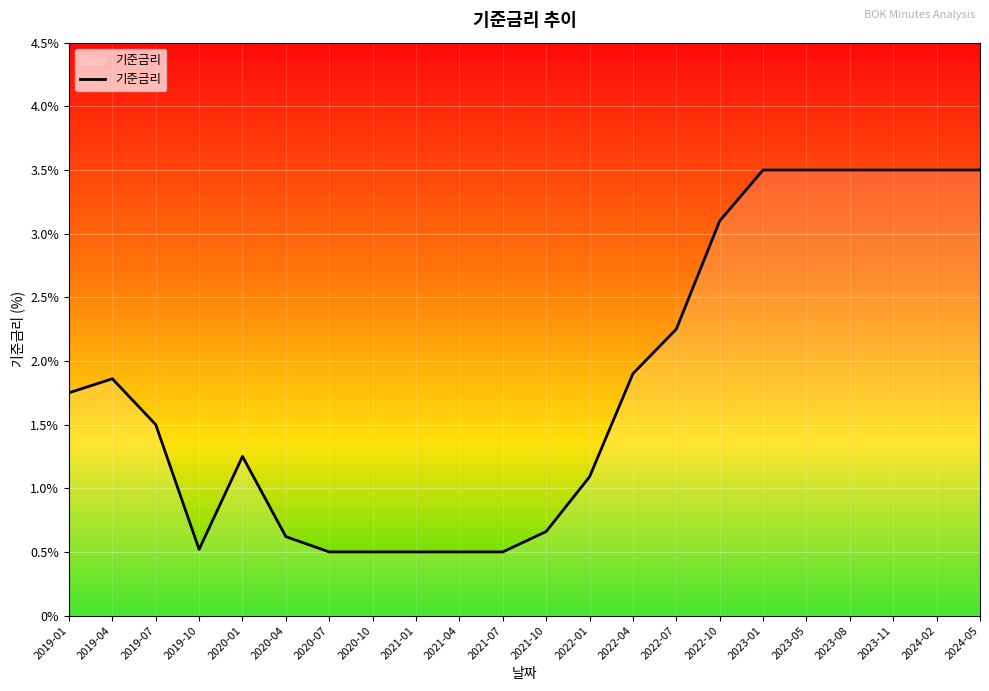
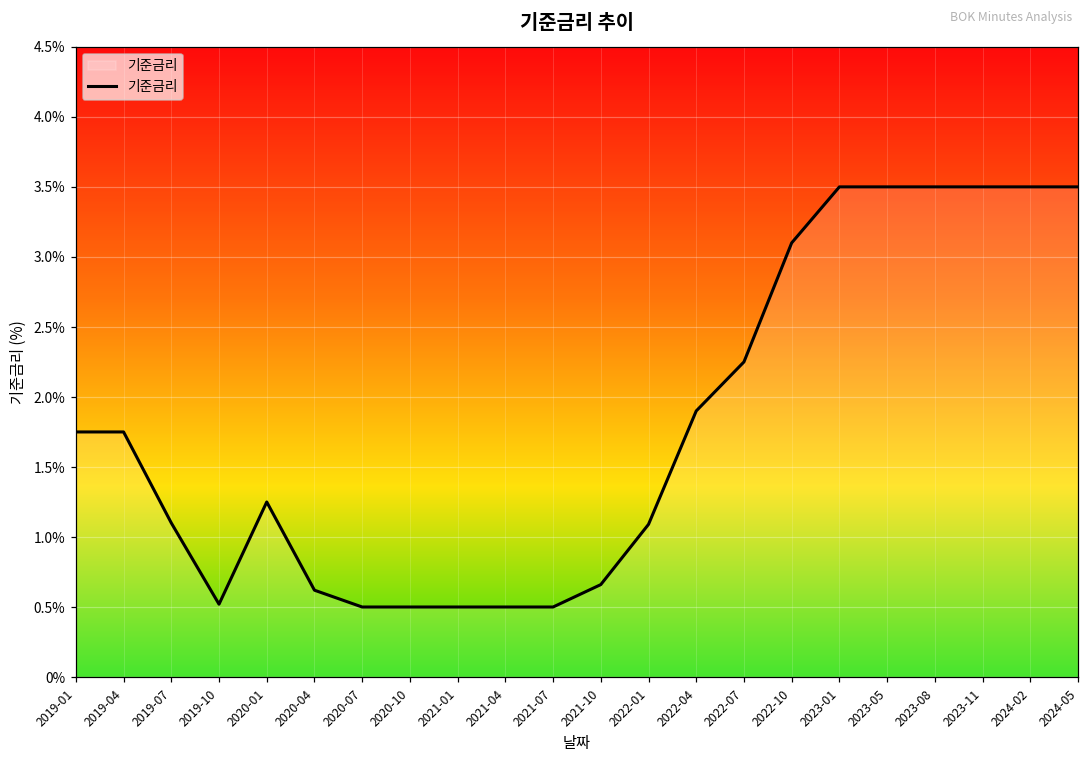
  {
    "2019-01": "1.75%",
-   "2019-04": "1.86%",
-   "2019-07": "1.5%",
+   "2019-04": "1.75%",
+   "2019-07": "1.1%",
    "2019-10": "0.52%",
    "2020-01": "1.25%",
    "2020-04": "0.62%",
    "2020-07": "0.50%",
    "2020-10": "0.50%",
    "2021-01": "0.50%",
    "2021-04": "0.50%",
    "2021-07": "0.50%",
    "2021-10": "0.66%",
    "2022-01": "1.09%",
    "2022-04": "1.90%",
    "2022-07": "2.25%",
    "2022-10": "3.10%",
    "2023-01": "3.50%",
    "2023-05": "3.50%",
    "2023-08": "3.50%",
    "2023-11": "3.50%",
    "2024-02": "3.50%",
    "2024-05": "3.50%"
  }
